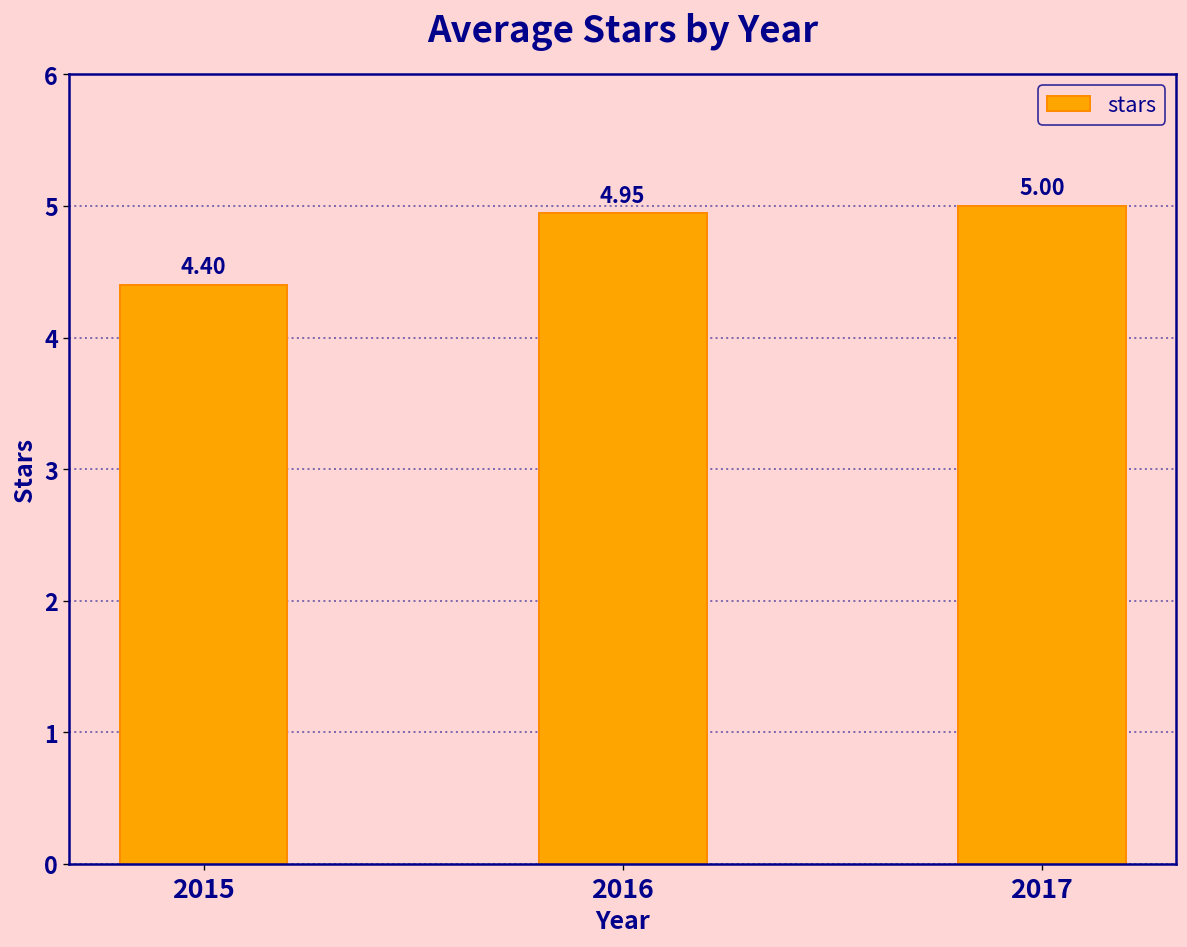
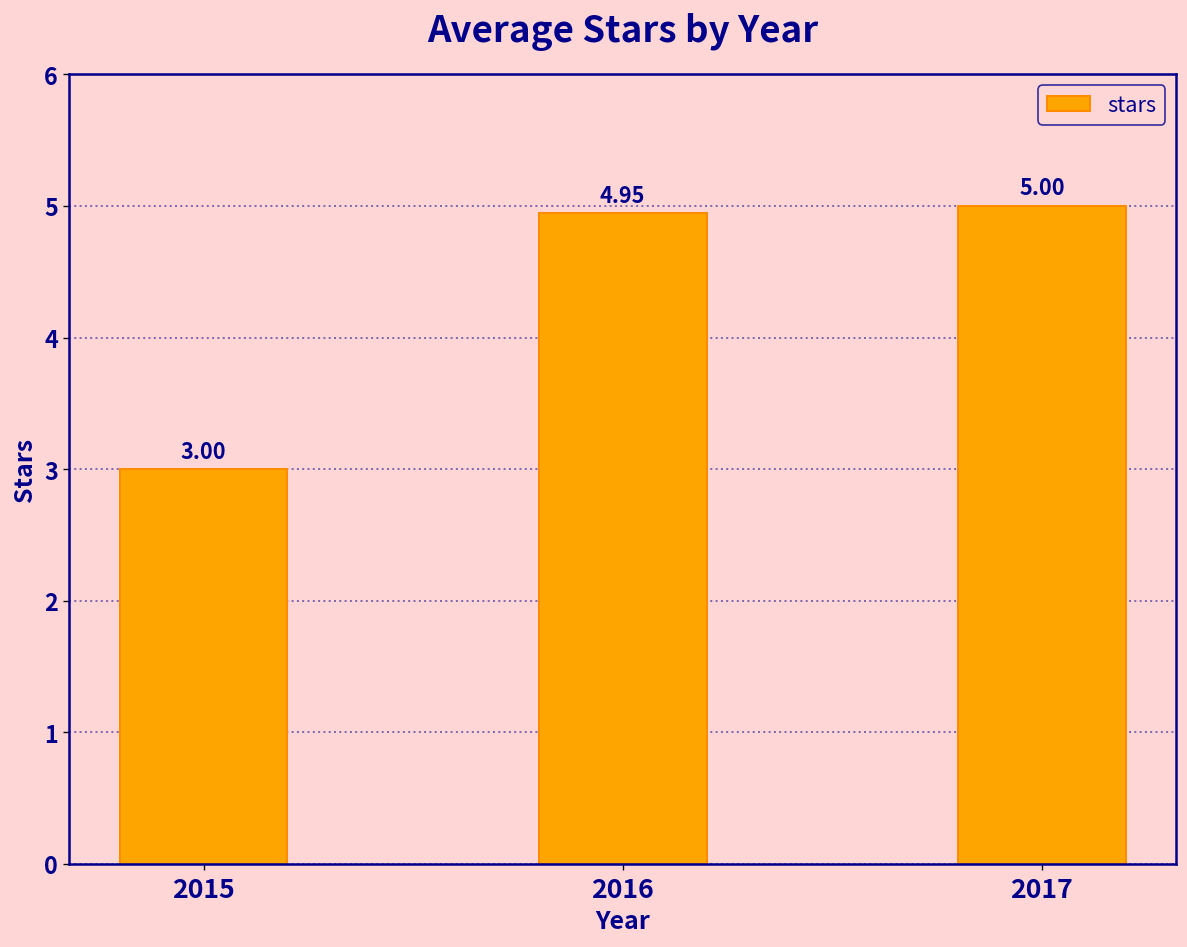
  {
-   "2015": 4.40,
+   "2015": 3.00,
    "2016": 4.95,
    "2017": 5.00
  }
